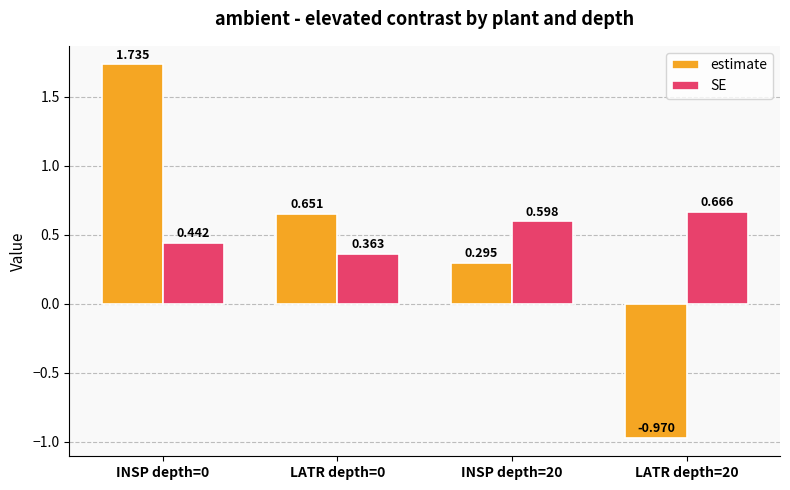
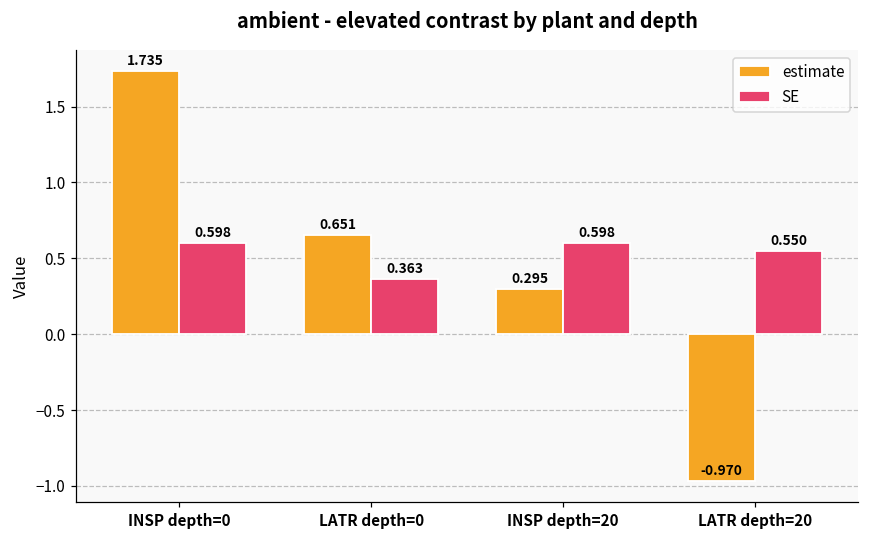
  {
    "estimate": {
      "INSP depth=0": 1.735,
      "LATR depth=0": 0.651,
      "INSP depth=20": 0.295,
      "LATR depth=20": -0.970
    },
    "SE": {
-     "INSP depth=0": 0.442,
+     "INSP depth=0": 0.598,
      "LATR depth=0": 0.363,
      "INSP depth=20": 0.598,
-     "LATR depth=20": 0.666
+     "LATR depth=20": 0.550
    }
  }
